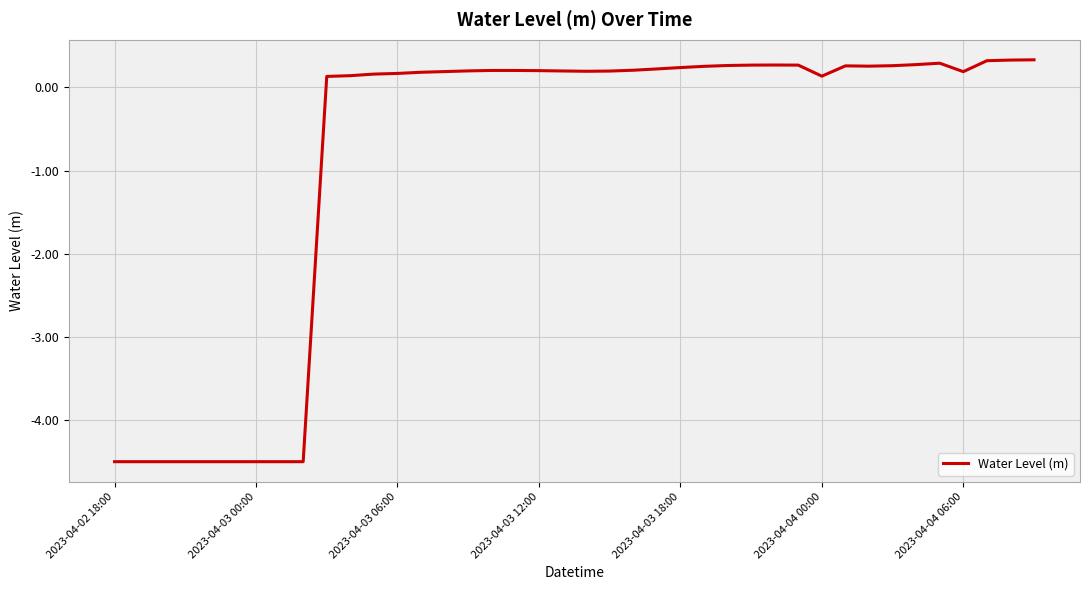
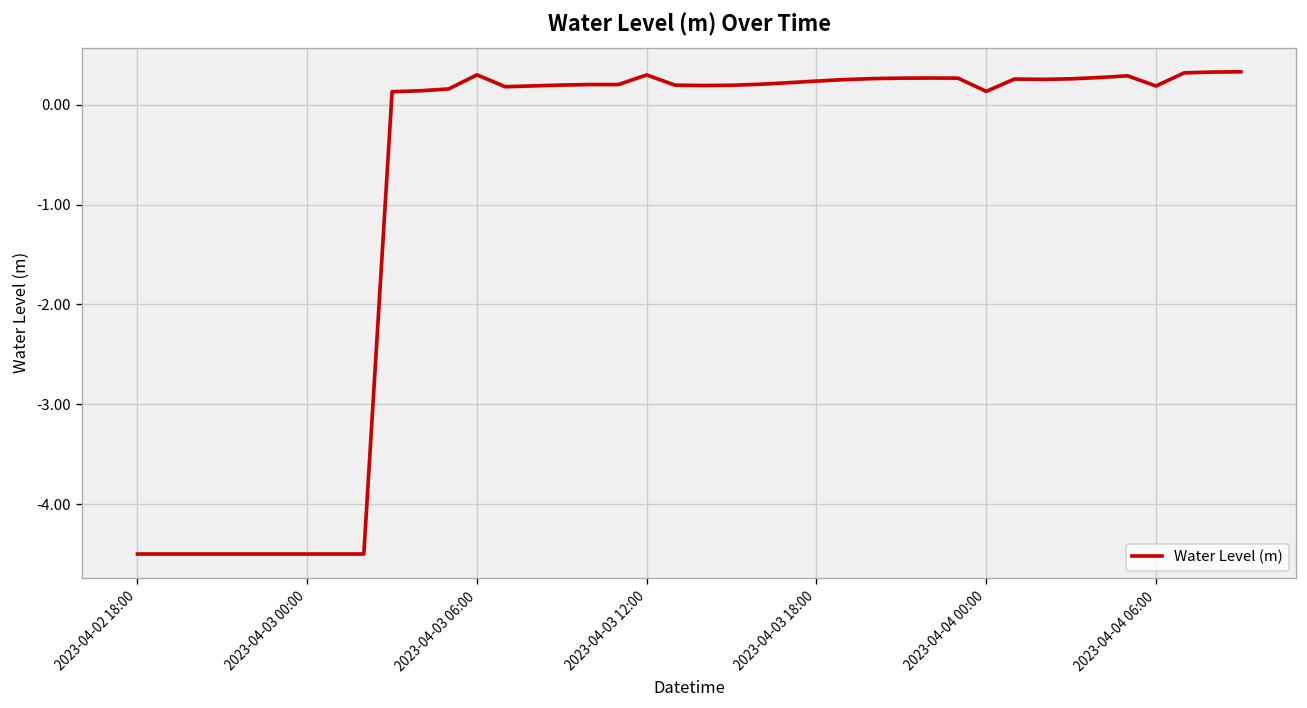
  {
    "2023-04-02 18:00": -4.5,
    "2023-04-03 00:00": -4.5,
-   "2023-04-03 06:00": 0.2,
-   "2023-04-03 12:00": 0.2,
+   "2023-04-03 06:00": 0.3,
+   "2023-04-03 12:00": 0.3,
    "2023-04-03 18:00": 0.2,
    "2023-04-04 00:00": 0.1,
    "2023-04-04 06:00": 0.2
  }
